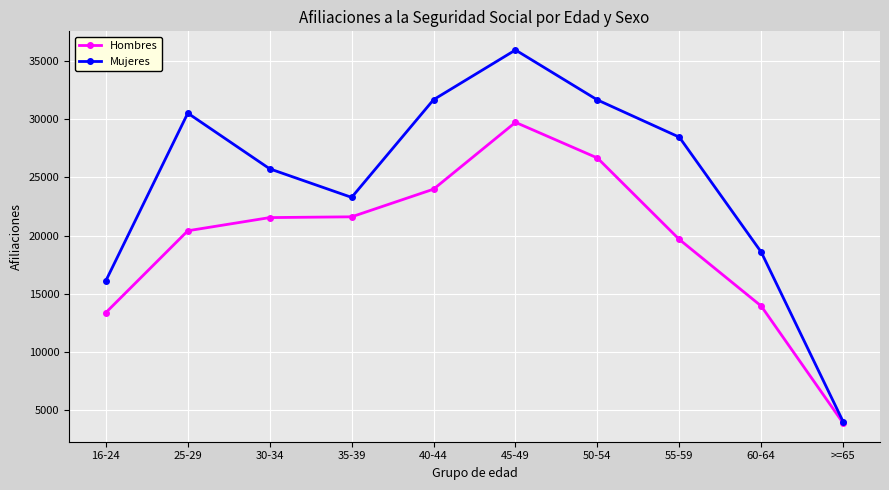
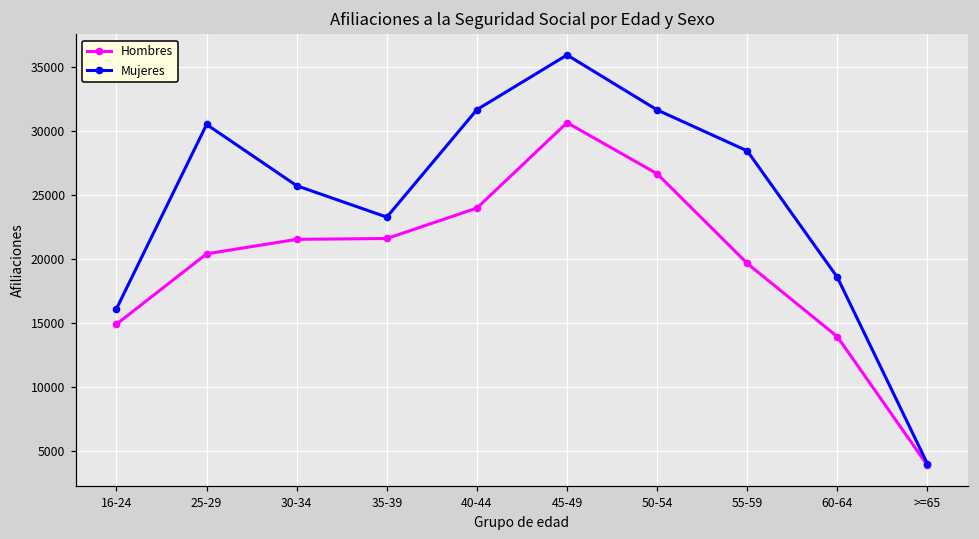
  {
    "Hombres": {
-     "16-24": 13400,
+     "16-24": 14900,
      "25-29": 20400,
      "30-34": 21500,
      "35-39": 21600,
      "40-44": 24000,
-     "45-49": 29700,
+     "45-49": 30600,
      "50-54": 26700,
      "55-59": 19700,
      "60-64": 13900
    },
    "Mujeres": {
      "16-24": 16100,
      "25-29": 30500,
      "30-34": 25700,
      "35-39": 23300,
      "40-44": 31700,
      "45-49": 35900,
      "50-54": 31600,
      "55-59": 28400,
      "60-64": 18600
    }
  }
